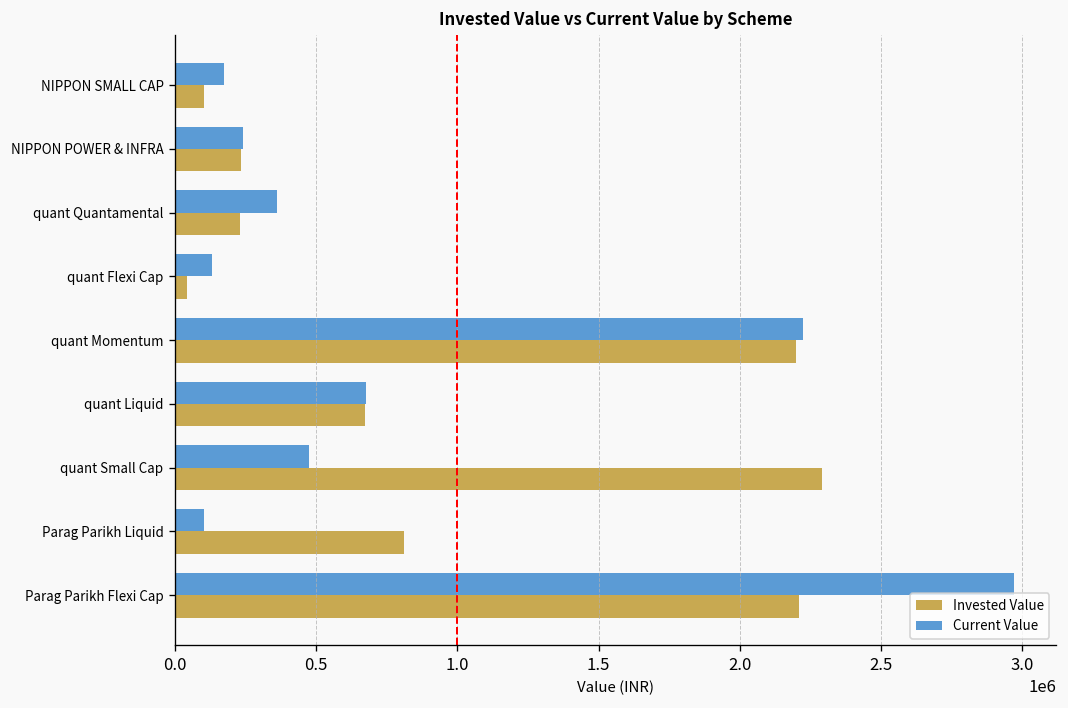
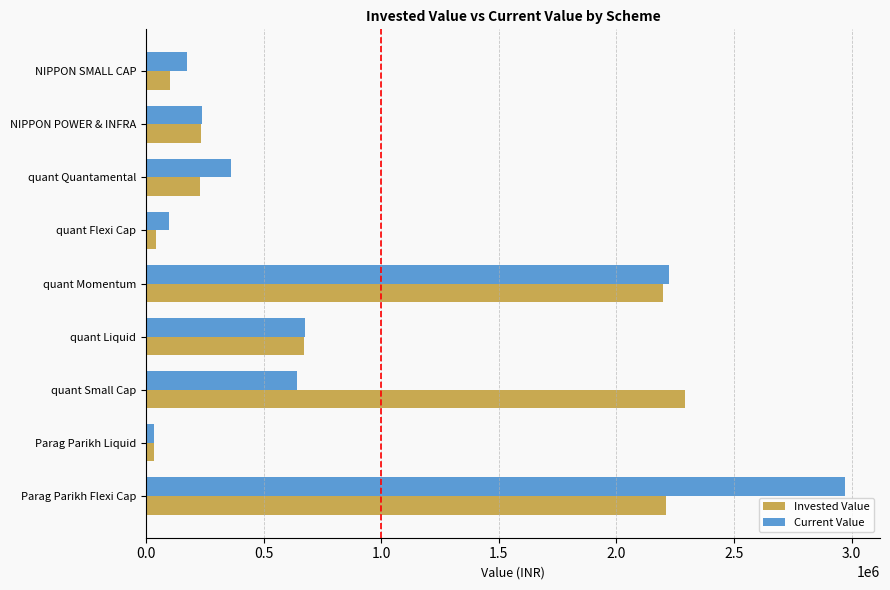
  {
    "Invested Value": {
      "NIPPON SMALL CAP": 100000,
      "NIPPON POWER & INFRA": 230000,
      "quant Quantamental": 230000,
      "quant Flexi Cap": 40000,
      "quant Momentum": 2200000,
      "quant Liquid": 670000,
      "quant Small Cap": 2290000,
-     "Parag Parikh Liquid": 810000,
+     "Parag Parikh Liquid": 30000,
      "Parag Parikh Flexi Cap": 2210000
    },
    "Current Value": {
      "NIPPON SMALL CAP": 170000,
      "NIPPON POWER & INFRA": 240000,
      "quant Quantamental": 360000,
-     "quant Flexi Cap": 130000,
+     "quant Flexi Cap": 100000,
      "quant Momentum": 2220000,
      "quant Liquid": 670000,
-     "quant Small Cap": 470000,
-     "Parag Parikh Liquid": 100000,
+     "quant Small Cap": 640000,
+     "Parag Parikh Liquid": 30000,
      "Parag Parikh Flexi Cap": 2970000
    }
  }
